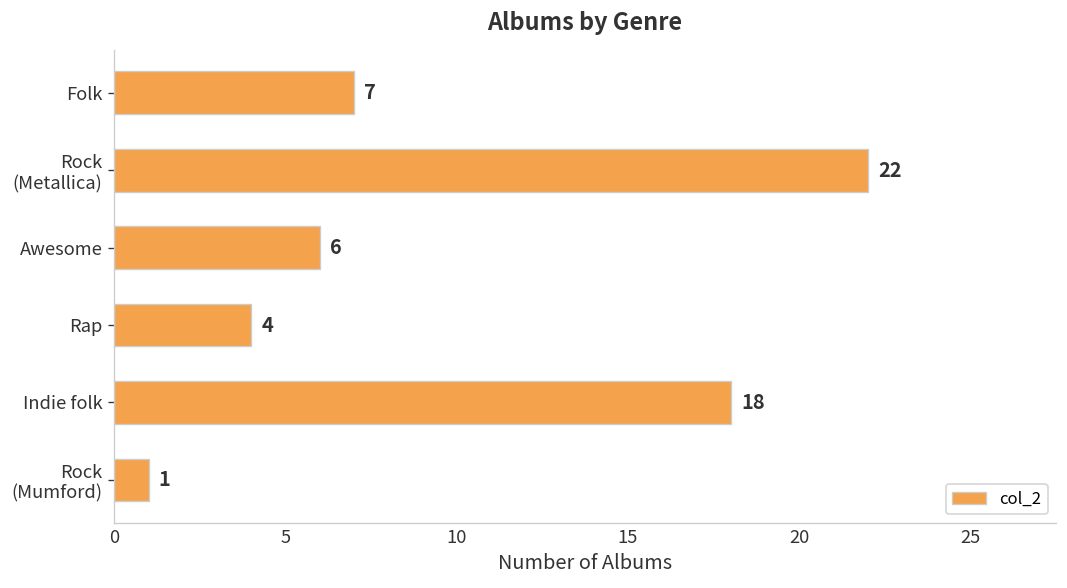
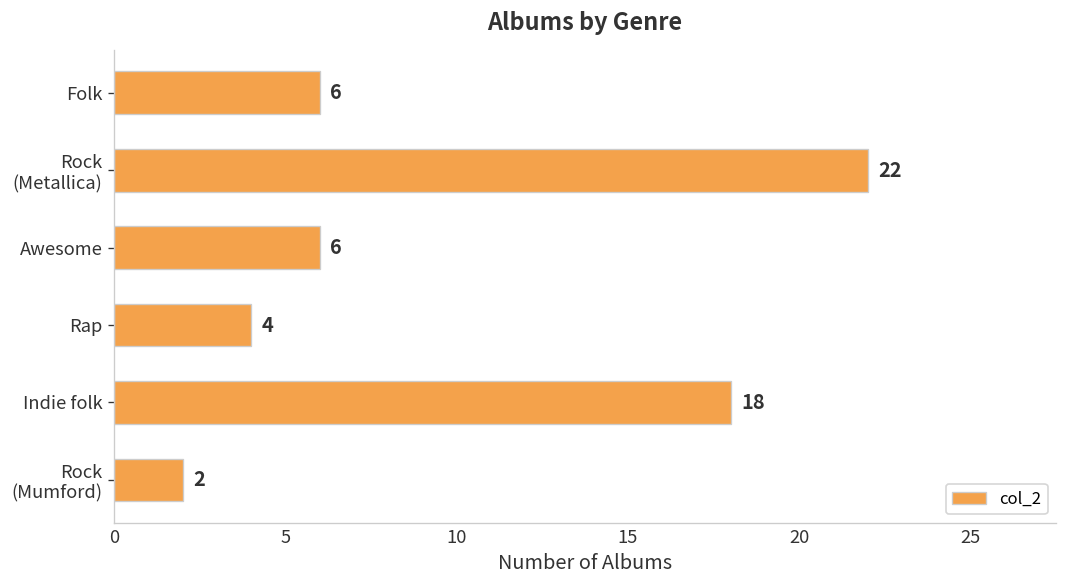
  {
-   "Folk": 7,
+   "Folk": 6,
    "Rock (Metallica)": 22,
    "Awesome": 6,
    "Rap": 4,
    "Indie folk": 18,
-   "Rock (Mumford)": 1
+   "Rock (Mumford)": 2
  }
